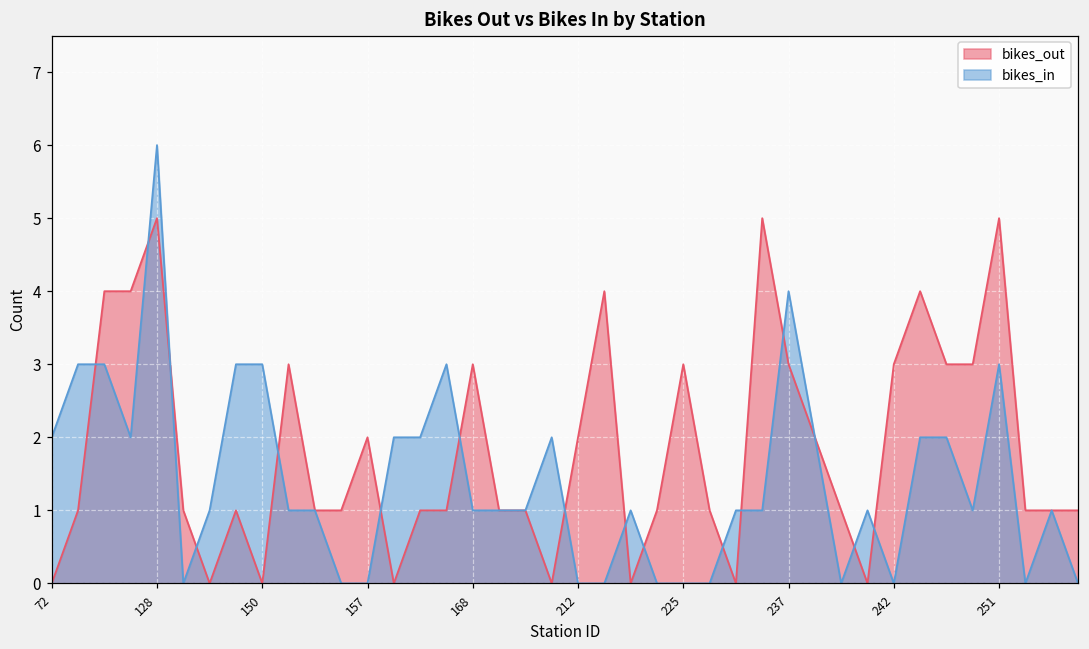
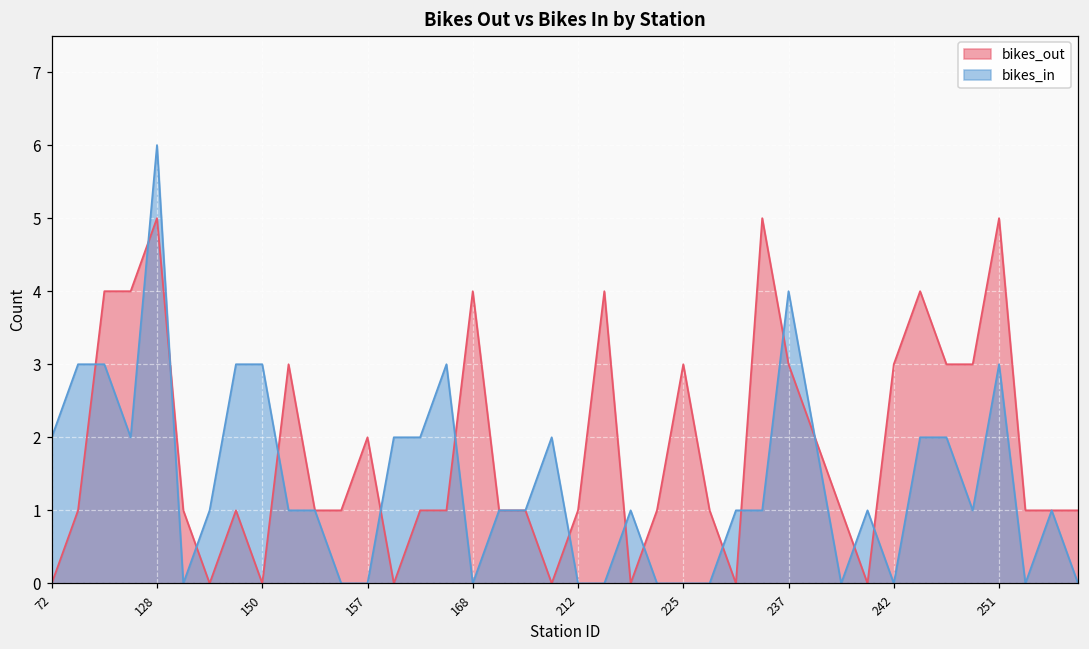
  {
    "bikes_out": {
      "72": 0,
      "128": 5,
      "150": 0,
      "157": 2,
-     "168": 3,
-     "212": 2,
+     "168": 4,
+     "212": 1,
      "225": 3,
      "237": 3,
      "242": 3,
      "251": 5
    },
    "bikes_in": {
      "72": 2,
      "128": 6,
      "150": 3,
      "157": 0,
-     "168": 1,
+     "168": 0,
      "212": 0,
      "225": 0,
      "237": 4,
      "242": 0,
      "251": 3
    }
  }
